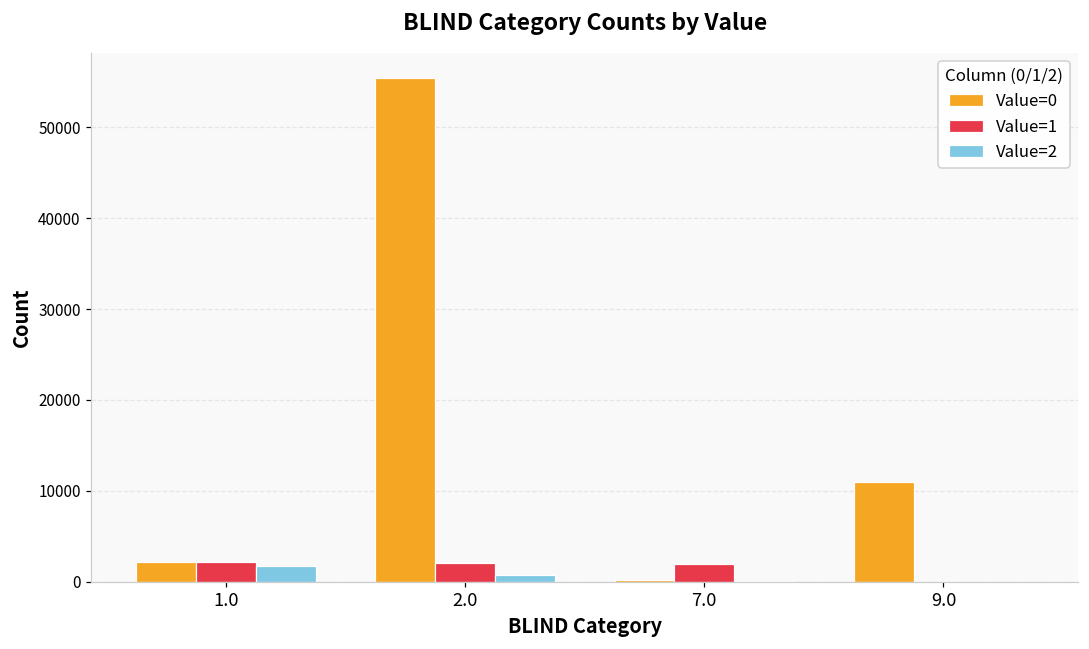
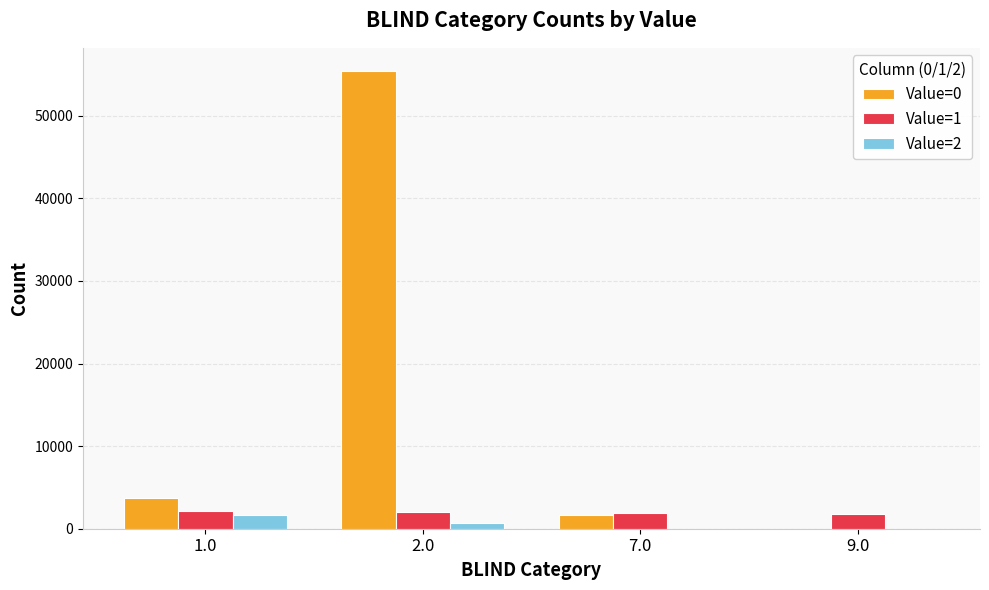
  {
    "Value=0": {
-     "1.0": 2000,
+     "1.0": 4000,
      "2.0": 55000,
-     "7.0": 0,
-     "9.0": 11000
+     "7.0": 2000,
+     "9.0": 0
    },
    "Value=1": {
      "1.0": 2000,
      "2.0": 2000,
      "7.0": 2000,
-     "9.0": 0
+     "9.0": 2000
    },
    "Value=2": {
      "1.0": 2000,
      "2.0": 1000
    }
  }
